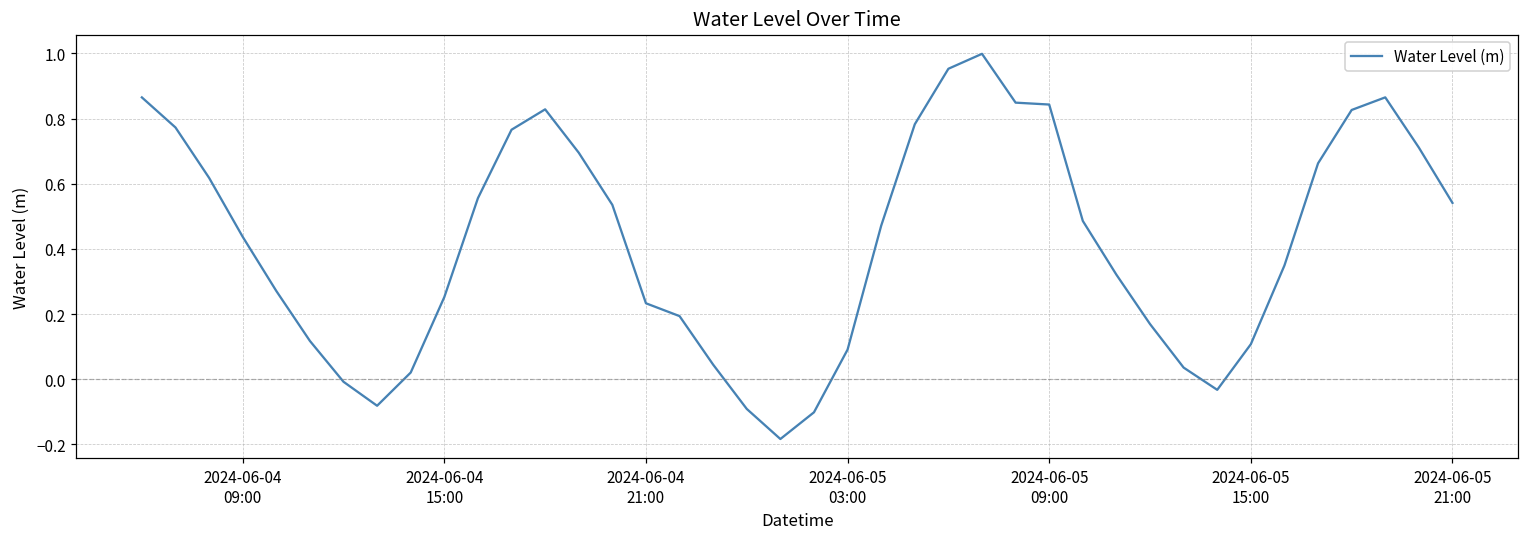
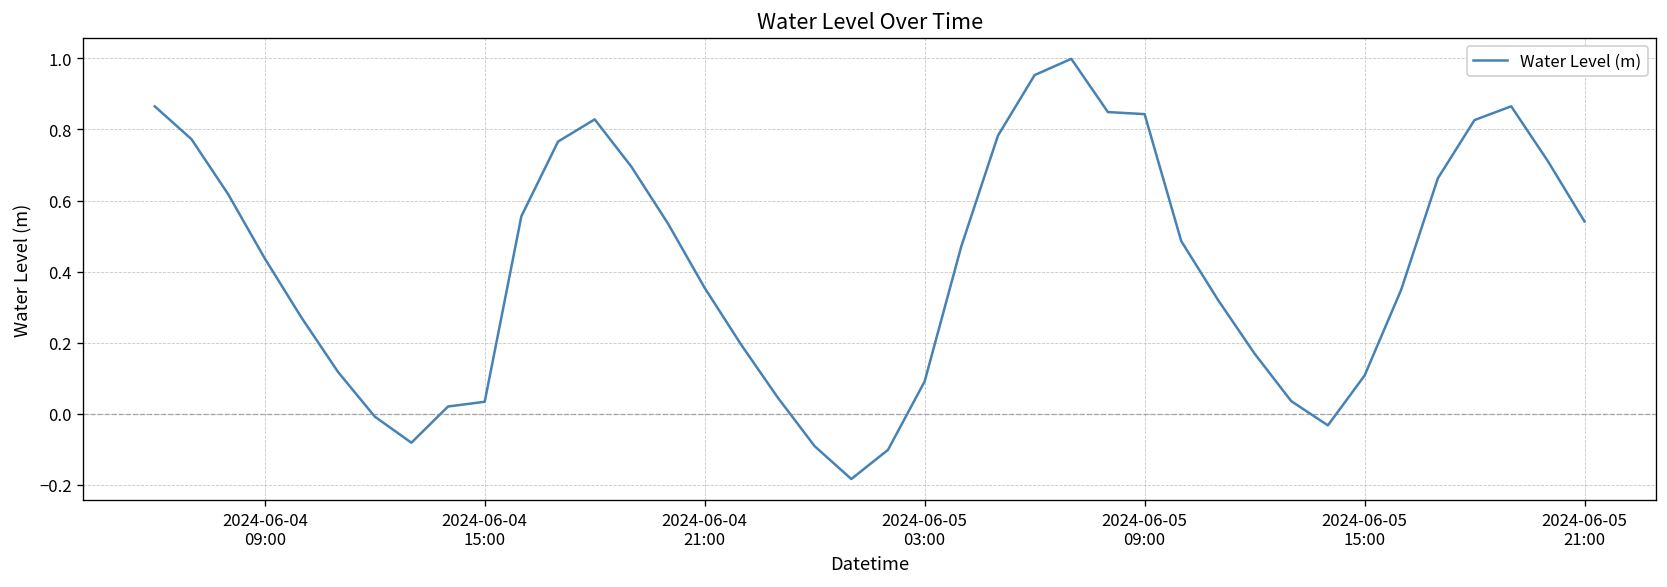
  {
    "2024-06-04 09:00": 0.44,
-   "2024-06-04 15:00": 0.25,
-   "2024-06-04 21:00": 0.23,
+   "2024-06-04 15:00": 0.03,
+   "2024-06-04 21:00": 0.35,
    "2024-06-05 03:00": 0.09,
    "2024-06-05 09:00": 0.84,
    "2024-06-05 15:00": 0.11,
    "2024-06-05 21:00": 0.54
  }
